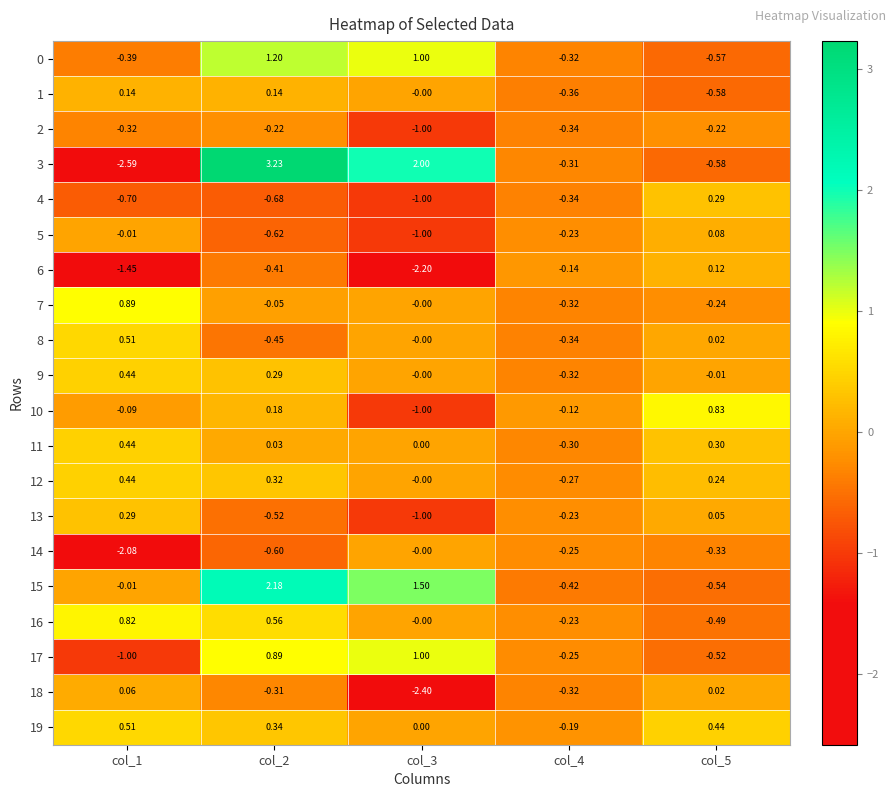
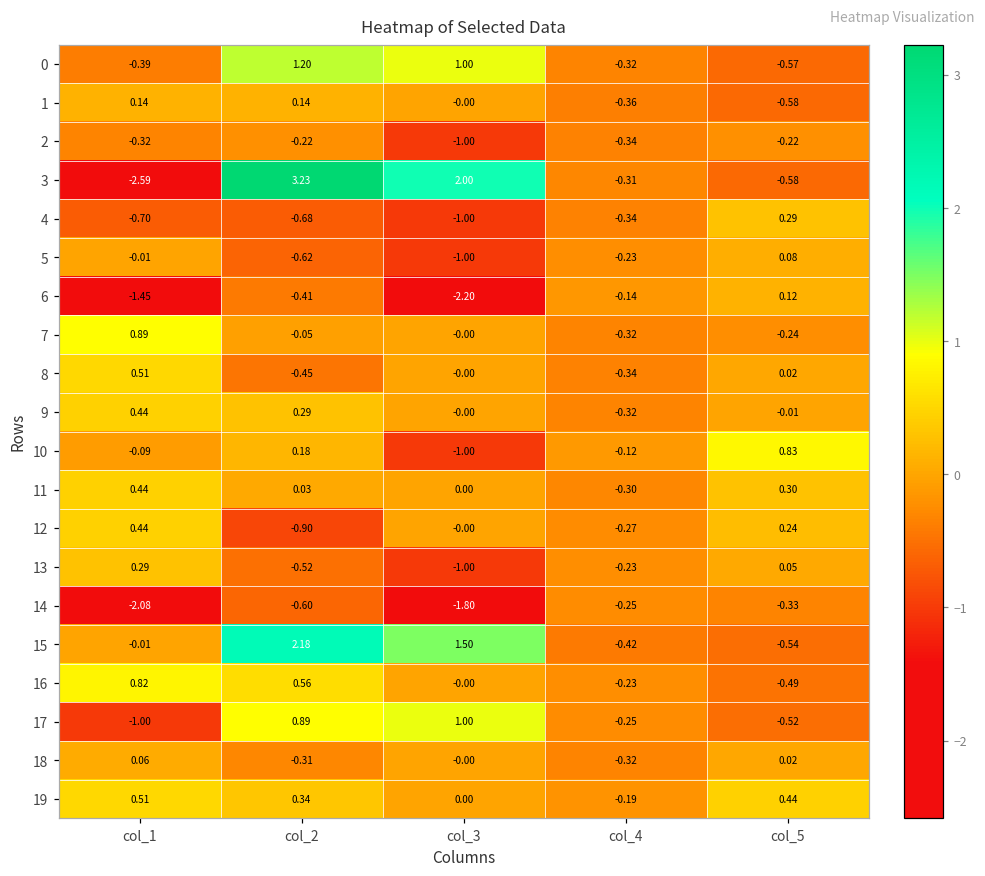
  {
    "0": {
      "col_1": -0.39,
      "col_2": 1.20,
      "col_3": 1.00,
      "col_4": -0.32,
      "col_5": -0.57
    },
    "1": {
      "col_1": 0.14,
      "col_2": 0.14,
      "col_3": -0.00,
      "col_4": -0.36,
      "col_5": -0.58
    },
    "2": {
      "col_1": -0.32,
      "col_2": -0.22,
      "col_3": -1.00,
      "col_4": -0.34,
      "col_5": -0.22
    },
    "3": {
      "col_1": -2.59,
      "col_2": 3.23,
      "col_3": 2.00,
      "col_4": -0.31,
      "col_5": -0.58
    },
    "4": {
      "col_1": -0.70,
      "col_2": -0.68,
      "col_3": -1.00,
      "col_4": -0.34,
      "col_5": 0.29
    },
    "5": {
      "col_1": -0.01,
      "col_2": -0.62,
      "col_3": -1.00,
      "col_4": -0.23,
      "col_5": 0.08
    },
    "6": {
      "col_1": -1.45,
      "col_2": -0.41,
      "col_3": -2.20,
      "col_4": -0.14,
      "col_5": 0.12
    },
    "7": {
      "col_1": 0.89,
      "col_2": -0.05,
      "col_3": -0.00,
      "col_4": -0.32,
      "col_5": -0.24
    },
    "8": {
      "col_1": 0.51,
      "col_2": -0.45,
      "col_3": -0.00,
      "col_4": -0.34,
      "col_5": 0.02
    },
    "9": {
      "col_1": 0.44,
      "col_2": 0.29,
      "col_3": -0.00,
      "col_4": -0.32,
      "col_5": -0.01
    },
    "10": {
      "col_1": -0.09,
      "col_2": 0.18,
      "col_3": -1.00,
      "col_4": -0.12,
      "col_5": 0.83
    },
    "11": {
      "col_1": 0.44,
      "col_2": 0.03,
      "col_3": 0.00,
      "col_4": -0.30,
      "col_5": 0.30
    },
    "12": {
      "col_1": 0.44,
-     "col_2": 0.32,
+     "col_2": -0.90,
      "col_3": -0.00,
      "col_4": -0.27,
      "col_5": 0.24
    },
    "13": {
      "col_1": 0.29,
      "col_2": -0.52,
      "col_3": -1.00,
      "col_4": -0.23,
      "col_5": 0.05
    },
    "14": {
      "col_1": -2.08,
      "col_2": -0.60,
-     "col_3": -0.00,
+     "col_3": -1.80,
      "col_4": -0.25,
      "col_5": -0.33
    },
    "15": {
      "col_1": -0.01,
      "col_2": 2.18,
      "col_3": 1.50,
      "col_4": -0.42,
      "col_5": -0.54
    },
    "16": {
      "col_1": 0.82,
      "col_2": 0.56,
      "col_3": -0.00,
      "col_4": -0.23,
      "col_5": -0.49
    },
    "17": {
      "col_1": -1.00,
      "col_2": 0.89,
      "col_3": 1.00,
      "col_4": -0.25,
      "col_5": -0.52
    },
    "18": {
      "col_1": 0.06,
      "col_2": -0.31,
-     "col_3": -2.40,
+     "col_3": -0.00,
      "col_4": -0.32,
      "col_5": 0.02
    },
    "19": {
      "col_1": 0.51,
      "col_2": 0.34,
      "col_3": 0.00,
      "col_4": -0.19,
      "col_5": 0.44
    }
  }
